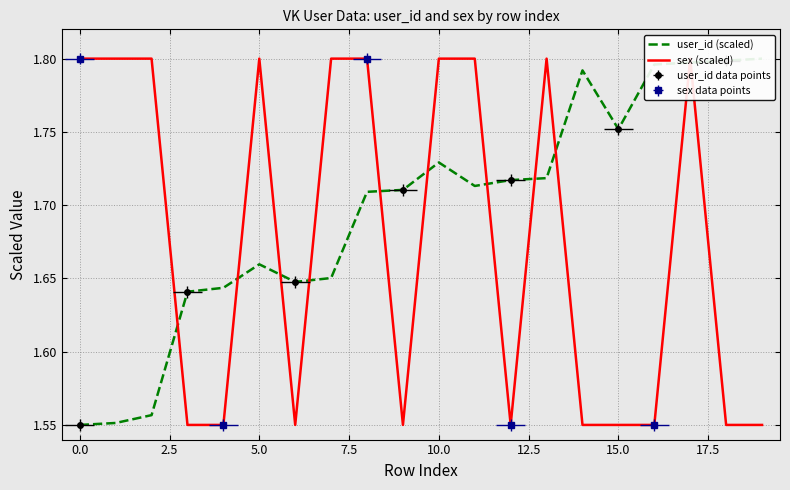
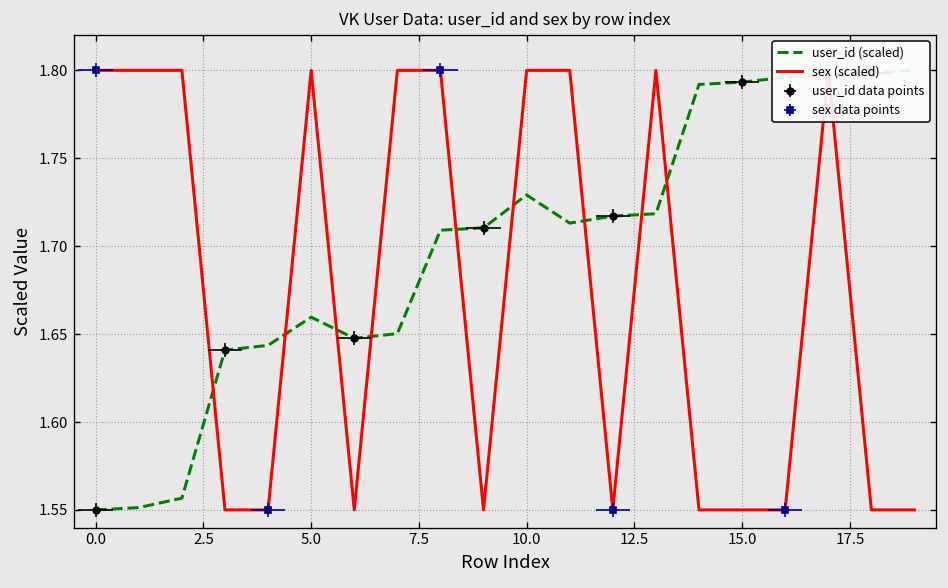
  {
    "user_id (scaled)": {
      "5.0": 1.660,
      "10.0": 1.729,
-     "15.0": 1.752
+     "15.0": 1.793
    },
    "sex (scaled)": {
      "5.0": 1.800,
      "10.0": 1.800,
      "15.0": 1.550
    }
  }
